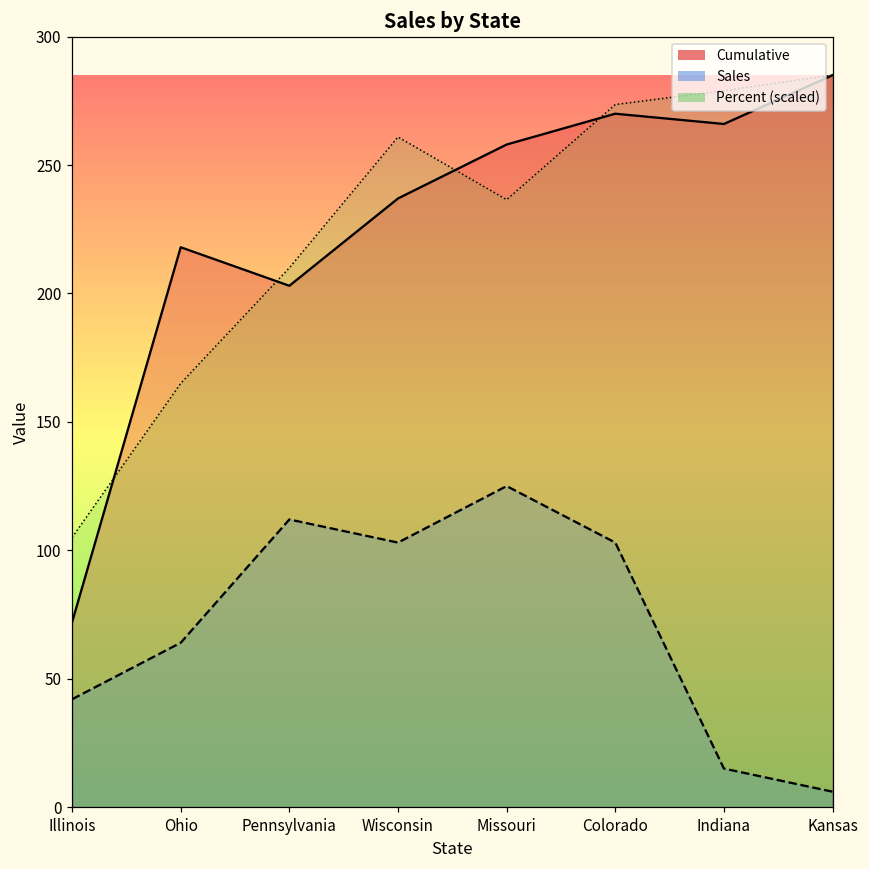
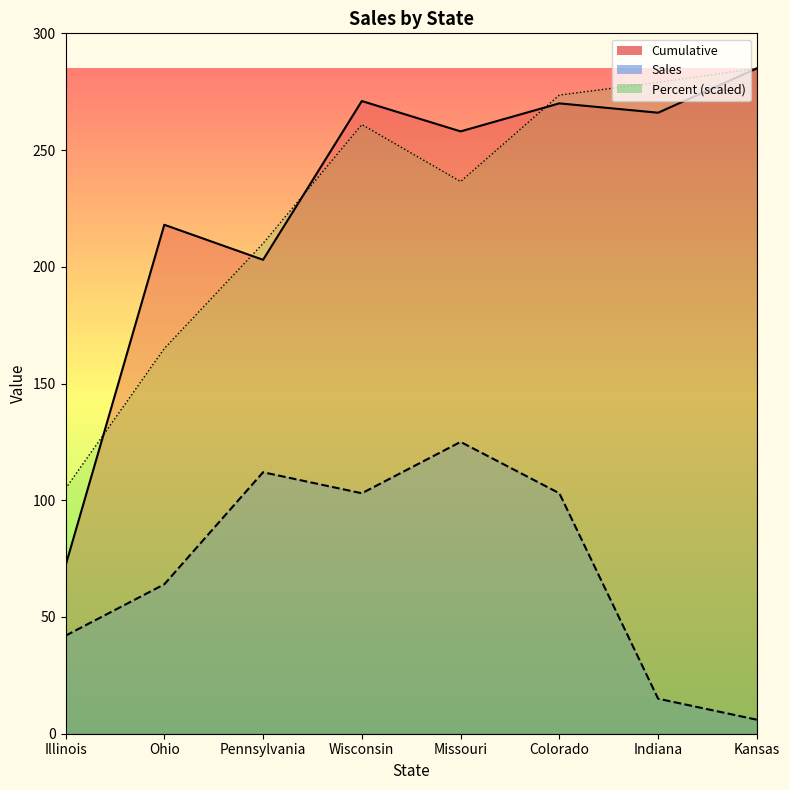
  {
    "Cumulative": {
      "Illinois": 72,
      "Ohio": 218,
      "Pennsylvania": 203,
-     "Wisconsin": 237,
+     "Wisconsin": 271,
      "Missouri": 258,
      "Colorado": 270,
      "Indiana": 266
    }
  }
